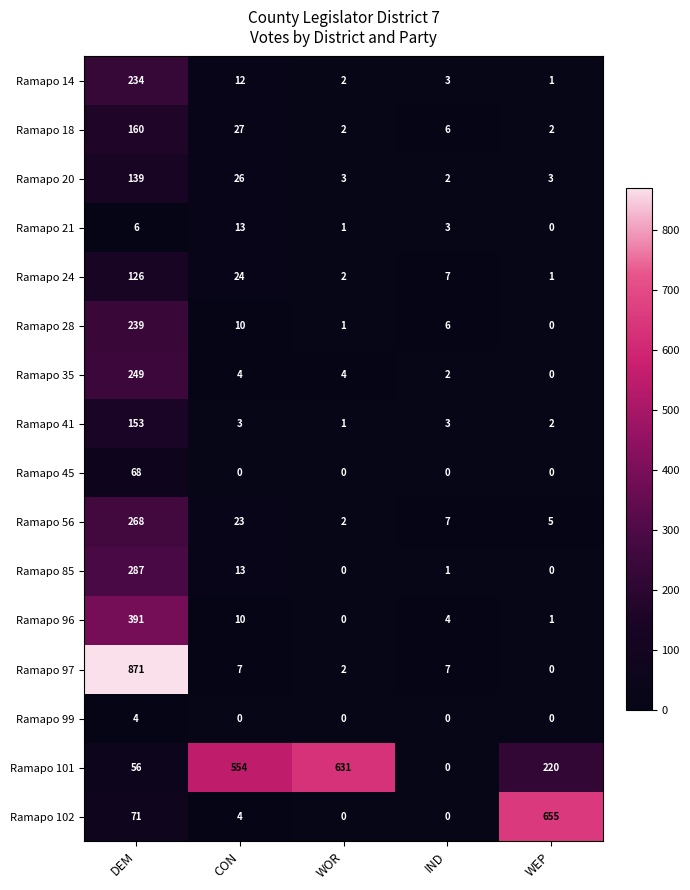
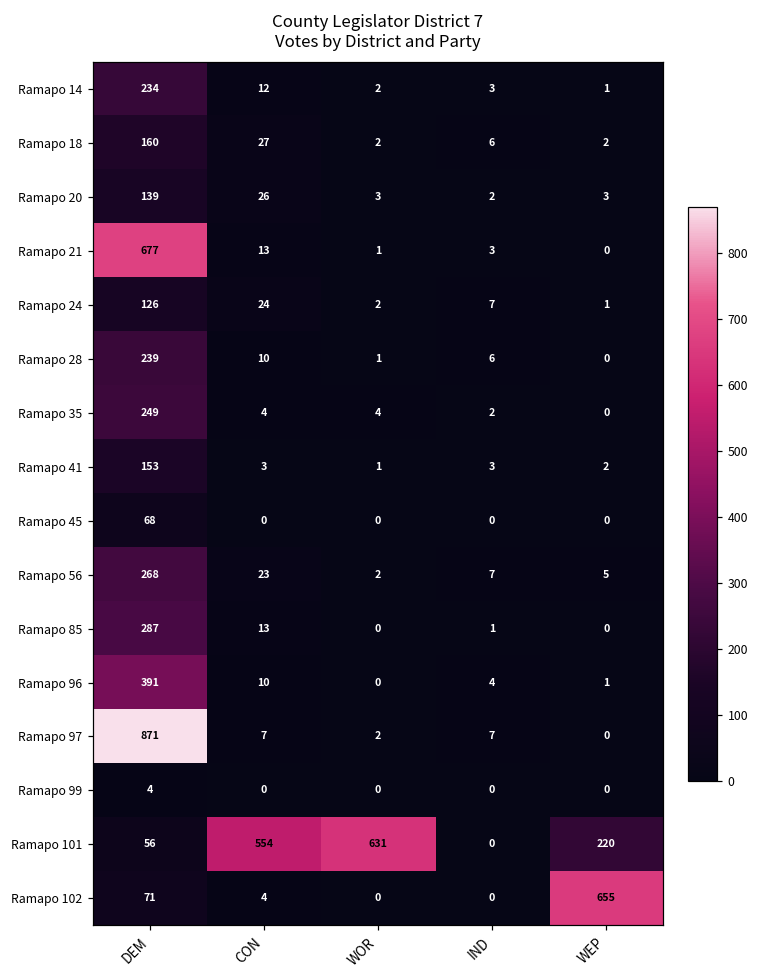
  {
    "Ramapo 14": {
      "DEM": 234,
      "CON": 12,
      "WOR": 2,
      "IND": 3,
      "WEP": 1
    },
    "Ramapo 18": {
      "DEM": 160,
      "CON": 27,
      "WOR": 2,
      "IND": 6,
      "WEP": 2
    },
    "Ramapo 20": {
      "DEM": 139,
      "CON": 26,
      "WOR": 3,
      "IND": 2,
      "WEP": 3
    },
    "Ramapo 21": {
-     "DEM": 6,
+     "DEM": 677,
      "CON": 13,
      "WOR": 1,
      "IND": 3,
      "WEP": 0
    },
    "Ramapo 24": {
      "DEM": 126,
      "CON": 24,
      "WOR": 2,
      "IND": 7,
      "WEP": 1
    },
    "Ramapo 28": {
      "DEM": 239,
      "CON": 10,
      "WOR": 1,
      "IND": 6,
      "WEP": 0
    },
    "Ramapo 35": {
      "DEM": 249,
      "CON": 4,
      "WOR": 4,
      "IND": 2,
      "WEP": 0
    },
    "Ramapo 41": {
      "DEM": 153,
      "CON": 3,
      "WOR": 1,
      "IND": 3,
      "WEP": 2
    },
    "Ramapo 45": {
      "DEM": 68,
      "CON": 0,
      "WOR": 0,
      "IND": 0,
      "WEP": 0
    },
    "Ramapo 56": {
      "DEM": 268,
      "CON": 23,
      "WOR": 2,
      "IND": 7,
      "WEP": 5
    },
    "Ramapo 85": {
      "DEM": 287,
      "CON": 13,
      "WOR": 0,
      "IND": 1,
      "WEP": 0
    },
    "Ramapo 96": {
      "DEM": 391,
      "CON": 10,
      "WOR": 0,
      "IND": 4,
      "WEP": 1
    },
    "Ramapo 97": {
      "DEM": 871,
      "CON": 7,
      "WOR": 2,
      "IND": 7,
      "WEP": 0
    },
    "Ramapo 99": {
      "DEM": 4,
      "CON": 0,
      "WOR": 0,
      "IND": 0,
      "WEP": 0
    },
    "Ramapo 101": {
      "DEM": 56,
      "CON": 554,
      "WOR": 631,
      "IND": 0,
      "WEP": 220
    },
    "Ramapo 102": {
      "DEM": 71,
      "CON": 4,
      "WOR": 0,
      "IND": 0,
      "WEP": 655
    }
  }
